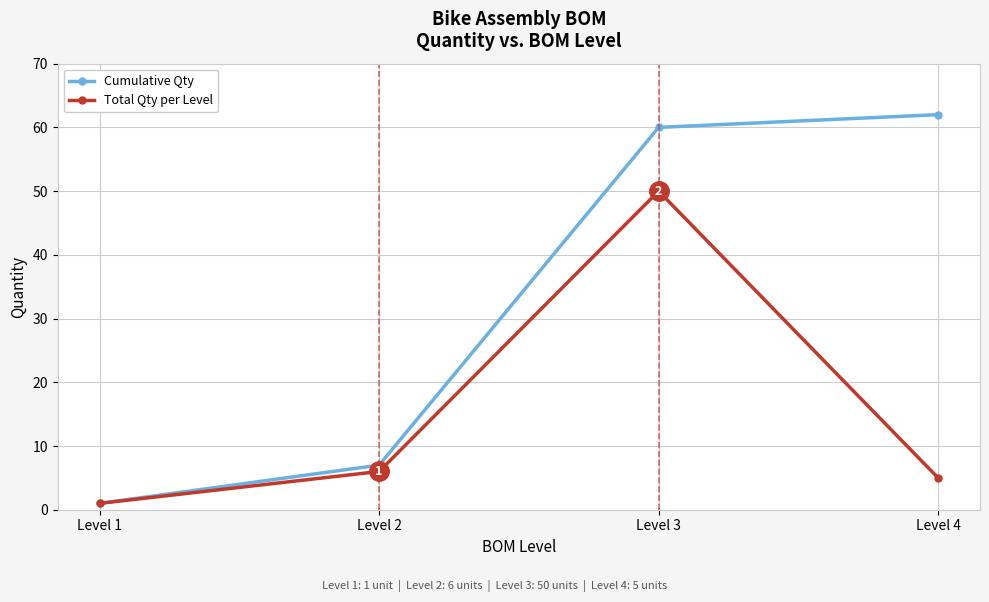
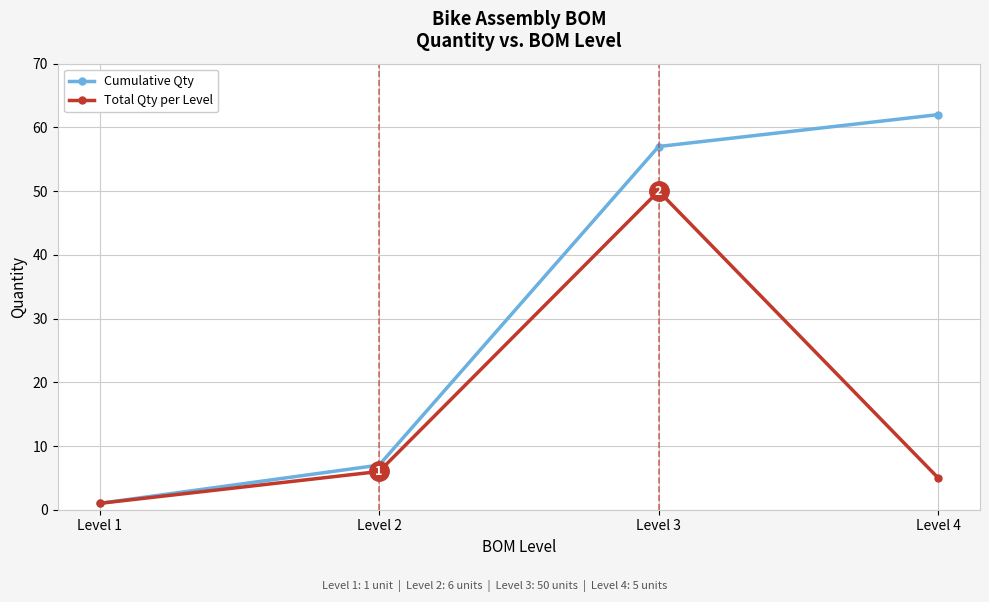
  {
    "Cumulative Qty": {
-     "Level 3": 60,
+     "Level 3": 57,
      "Level 4": 62
    }
  }
